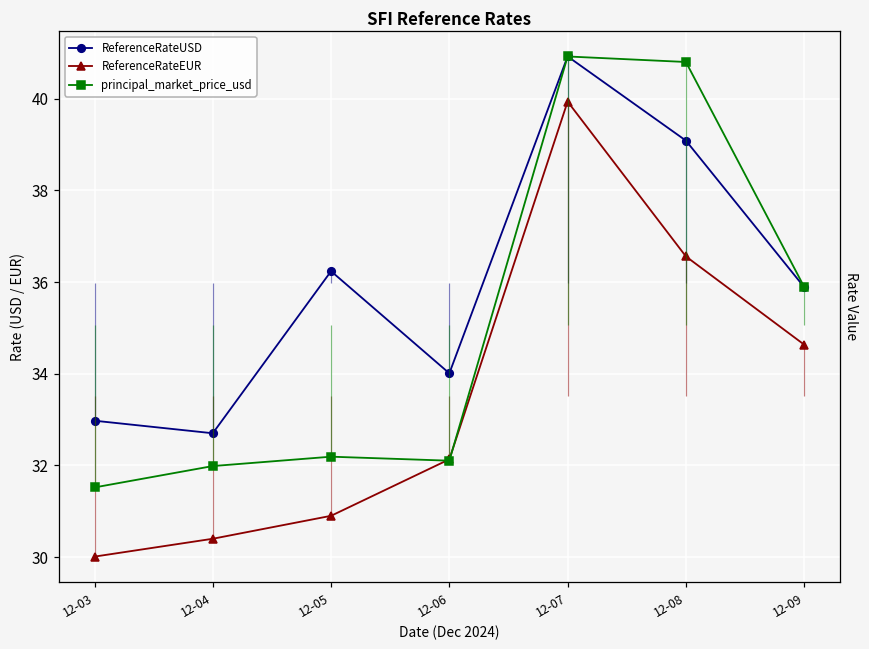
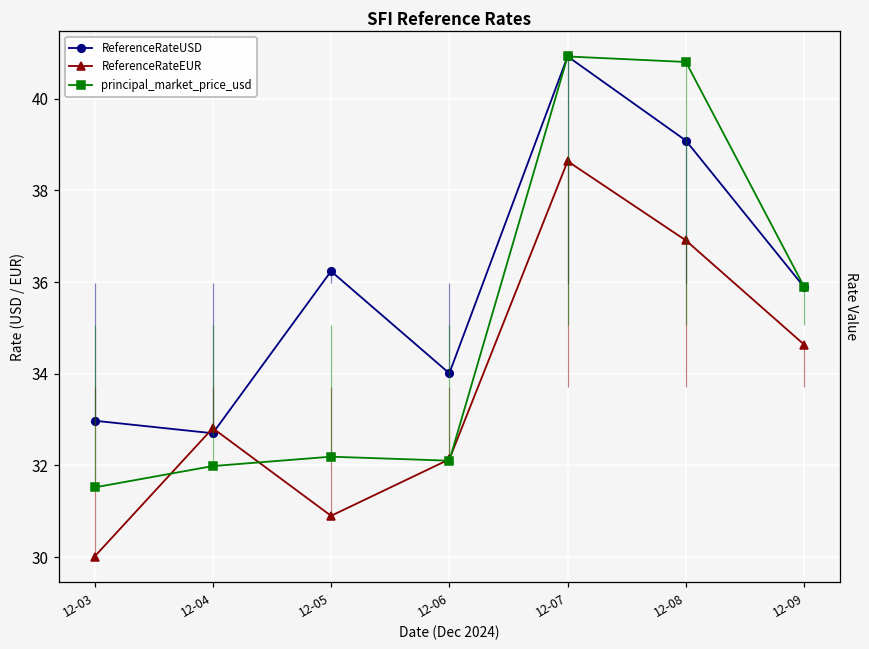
  {
    "ReferenceRateUSD": {
      "12-03": 33.0,
      "12-04": 32.7,
      "12-05": 36.2,
      "12-06": 34.0,
      "12-08": 39.1
    },
    "ReferenceRateEUR": {
      "12-03": 30.0,
-     "12-04": 30.4,
+     "12-04": 32.8,
      "12-05": 30.9,
-     "12-07": 39.9,
-     "12-08": 36.6,
+     "12-07": 38.6,
+     "12-08": 36.9,
      "12-09": 34.6
    },
    "principal_market_price_usd": {
      "12-03": 31.5,
      "12-04": 32.0,
      "12-05": 32.2,
      "12-08": 40.8
    }
  }
